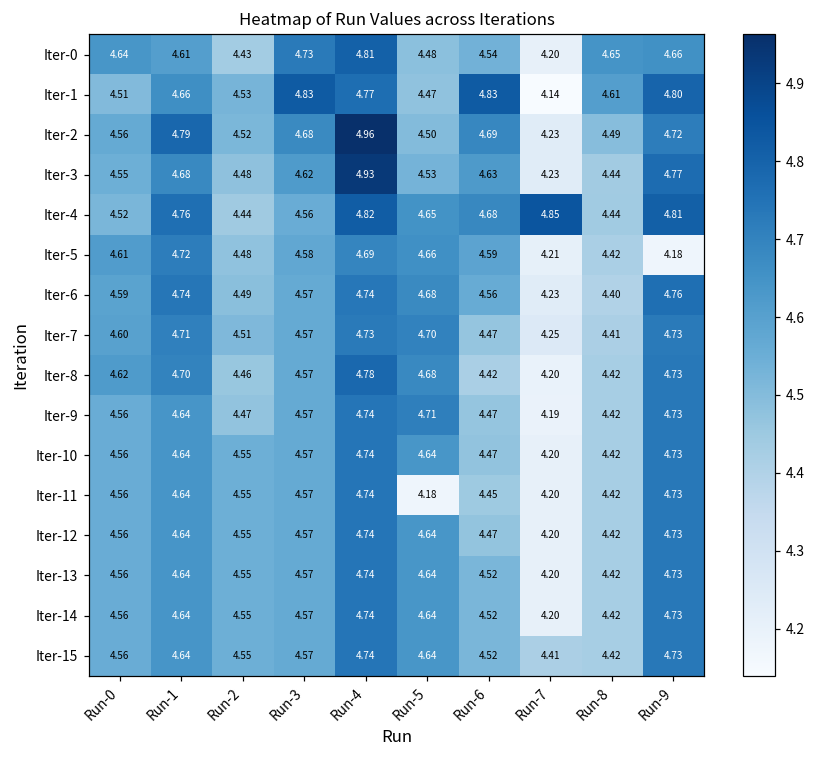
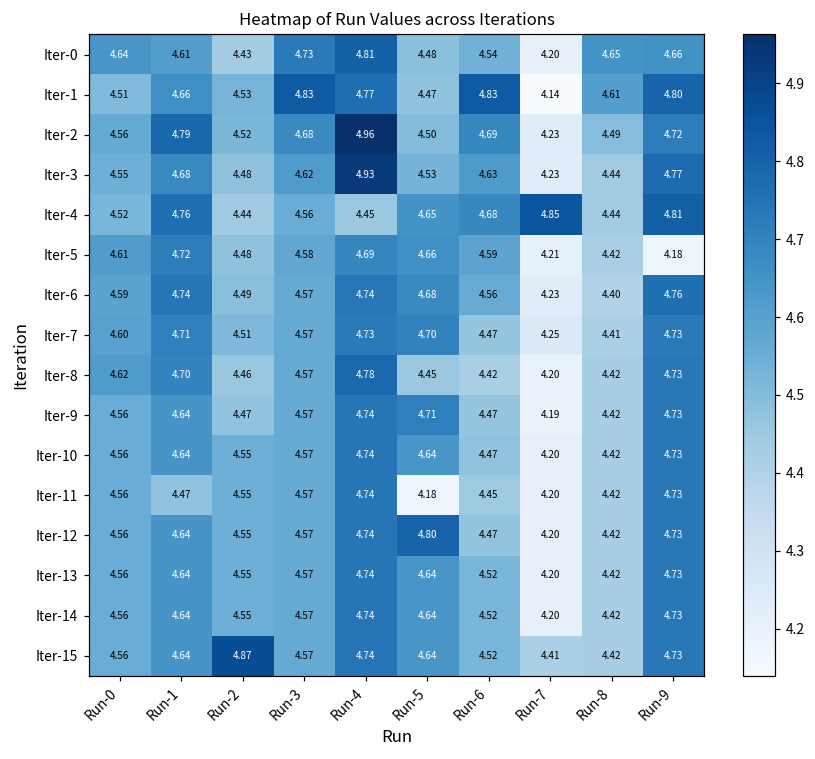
  {
    "Iter-0": {
      "Run-0": 4.64,
      "Run-1": 4.61,
      "Run-2": 4.43,
      "Run-3": 4.73,
      "Run-4": 4.81,
      "Run-5": 4.48,
      "Run-6": 4.54,
      "Run-7": 4.20,
      "Run-8": 4.65,
      "Run-9": 4.66
    },
    "Iter-1": {
      "Run-0": 4.51,
      "Run-1": 4.66,
      "Run-2": 4.53,
      "Run-3": 4.83,
      "Run-4": 4.77,
      "Run-5": 4.47,
      "Run-6": 4.83,
      "Run-7": 4.14,
      "Run-8": 4.61,
      "Run-9": 4.80
    },
    "Iter-2": {
      "Run-0": 4.56,
      "Run-1": 4.79,
      "Run-2": 4.52,
      "Run-3": 4.68,
      "Run-4": 4.96,
      "Run-5": 4.50,
      "Run-6": 4.69,
      "Run-7": 4.23,
      "Run-8": 4.49,
      "Run-9": 4.72
    },
    "Iter-3": {
      "Run-0": 4.55,
      "Run-1": 4.68,
      "Run-2": 4.48,
      "Run-3": 4.62,
      "Run-4": 4.93,
      "Run-5": 4.53,
      "Run-6": 4.63,
      "Run-7": 4.23,
      "Run-8": 4.44,
      "Run-9": 4.77
    },
    "Iter-4": {
      "Run-0": 4.52,
      "Run-1": 4.76,
      "Run-2": 4.44,
      "Run-3": 4.56,
-     "Run-4": 4.82,
+     "Run-4": 4.45,
      "Run-5": 4.65,
      "Run-6": 4.68,
      "Run-7": 4.85,
      "Run-8": 4.44,
      "Run-9": 4.81
    },
    "Iter-5": {
      "Run-0": 4.61,
      "Run-1": 4.72,
      "Run-2": 4.48,
      "Run-3": 4.58,
      "Run-4": 4.69,
      "Run-5": 4.66,
      "Run-6": 4.59,
      "Run-7": 4.21,
      "Run-8": 4.42,
      "Run-9": 4.18
    },
    "Iter-6": {
      "Run-0": 4.59,
      "Run-1": 4.74,
      "Run-2": 4.49,
      "Run-3": 4.57,
      "Run-4": 4.74,
      "Run-5": 4.68,
      "Run-6": 4.56,
      "Run-7": 4.23,
      "Run-8": 4.40,
      "Run-9": 4.76
    },
    "Iter-7": {
      "Run-0": 4.60,
      "Run-1": 4.71,
      "Run-2": 4.51,
      "Run-3": 4.57,
      "Run-4": 4.73,
      "Run-5": 4.70,
      "Run-6": 4.47,
      "Run-7": 4.25,
      "Run-8": 4.41,
      "Run-9": 4.73
    },
    "Iter-8": {
      "Run-0": 4.62,
      "Run-1": 4.70,
      "Run-2": 4.46,
      "Run-3": 4.57,
      "Run-4": 4.78,
-     "Run-5": 4.68,
+     "Run-5": 4.45,
      "Run-6": 4.42,
      "Run-7": 4.20,
      "Run-8": 4.42,
      "Run-9": 4.73
    },
    "Iter-9": {
      "Run-0": 4.56,
      "Run-1": 4.64,
      "Run-2": 4.47,
      "Run-3": 4.57,
      "Run-4": 4.74,
      "Run-5": 4.71,
      "Run-6": 4.47,
      "Run-7": 4.19,
      "Run-8": 4.42,
      "Run-9": 4.73
    },
    "Iter-10": {
      "Run-0": 4.56,
      "Run-1": 4.64,
      "Run-2": 4.55,
      "Run-3": 4.57,
      "Run-4": 4.74,
      "Run-5": 4.64,
      "Run-6": 4.47,
      "Run-7": 4.20,
      "Run-8": 4.42,
      "Run-9": 4.73
    },
    "Iter-11": {
      "Run-0": 4.56,
-     "Run-1": 4.64,
+     "Run-1": 4.47,
      "Run-2": 4.55,
      "Run-3": 4.57,
      "Run-4": 4.74,
      "Run-5": 4.18,
      "Run-6": 4.45,
      "Run-7": 4.20,
      "Run-8": 4.42,
      "Run-9": 4.73
    },
    "Iter-12": {
      "Run-0": 4.56,
      "Run-1": 4.64,
      "Run-2": 4.55,
      "Run-3": 4.57,
      "Run-4": 4.74,
-     "Run-5": 4.64,
+     "Run-5": 4.80,
      "Run-6": 4.47,
      "Run-7": 4.20,
      "Run-8": 4.42,
      "Run-9": 4.73
    },
    "Iter-13": {
      "Run-0": 4.56,
      "Run-1": 4.64,
      "Run-2": 4.55,
      "Run-3": 4.57,
      "Run-4": 4.74,
      "Run-5": 4.64,
      "Run-6": 4.52,
      "Run-7": 4.20,
      "Run-8": 4.42,
      "Run-9": 4.73
    },
    "Iter-14": {
      "Run-0": 4.56,
      "Run-1": 4.64,
      "Run-2": 4.55,
      "Run-3": 4.57,
      "Run-4": 4.74,
      "Run-5": 4.64,
      "Run-6": 4.52,
      "Run-7": 4.20,
      "Run-8": 4.42,
      "Run-9": 4.73
    },
    "Iter-15": {
      "Run-0": 4.56,
      "Run-1": 4.64,
-     "Run-2": 4.55,
+     "Run-2": 4.87,
      "Run-3": 4.57,
      "Run-4": 4.74,
      "Run-5": 4.64,
      "Run-6": 4.52,
      "Run-7": 4.41,
      "Run-8": 4.42,
      "Run-9": 4.73
    }
  }
